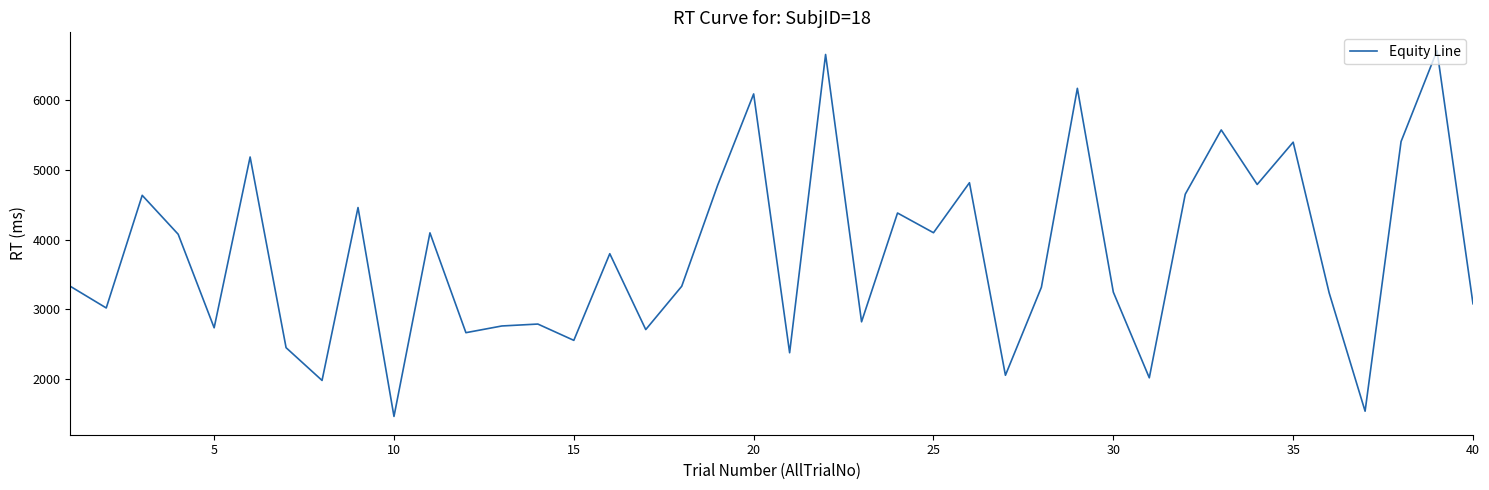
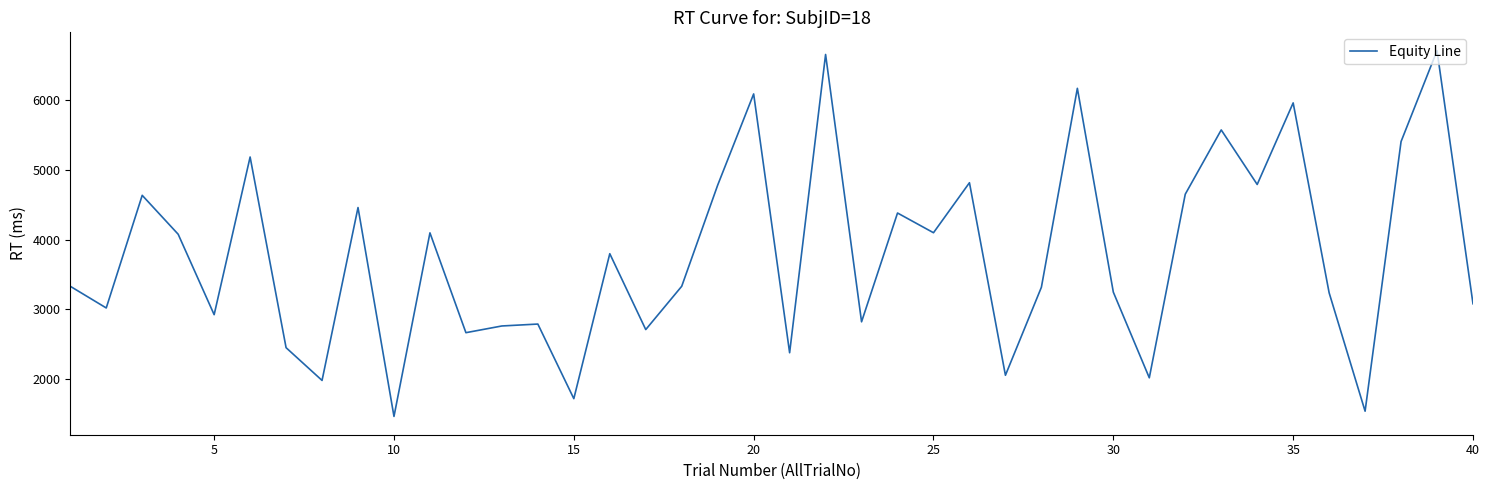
  {
-   "5": 2700,
+   "5": 2900,
    "10": 1500,
-   "15": 2600,
+   "15": 1700,
    "20": 6100,
    "25": 4100,
    "30": 3200,
-   "35": 5400,
+   "35": 6000,
    "40": 3100
  }
